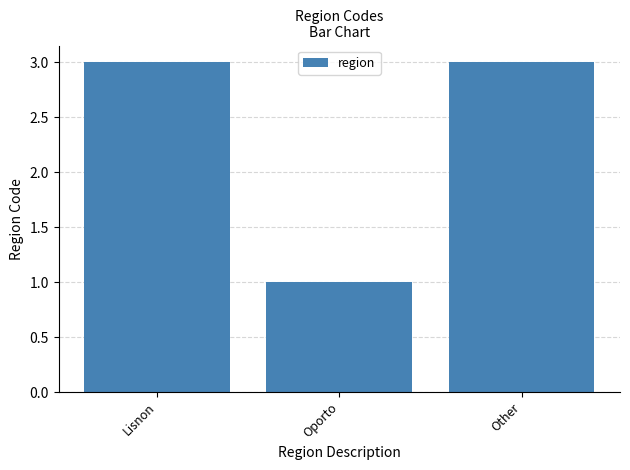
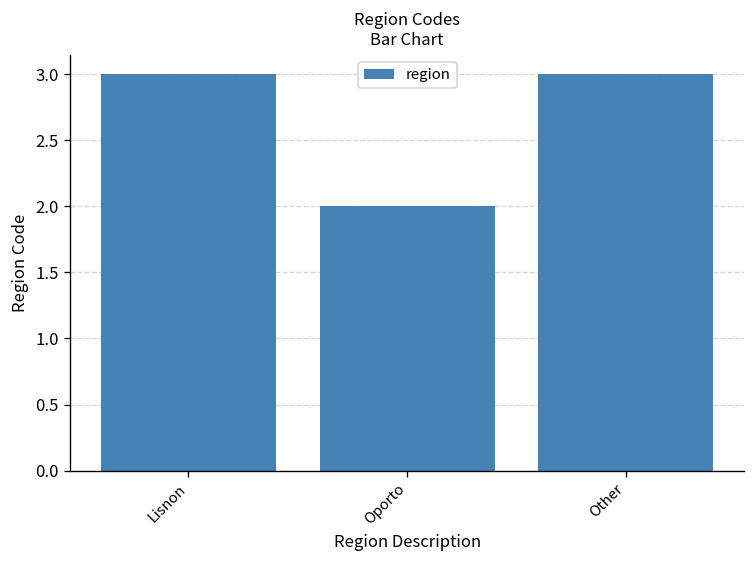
  {
    "Lisnon": 3,
-   "Oporto": 1,
+   "Oporto": 2,
    "Other": 3
  }
